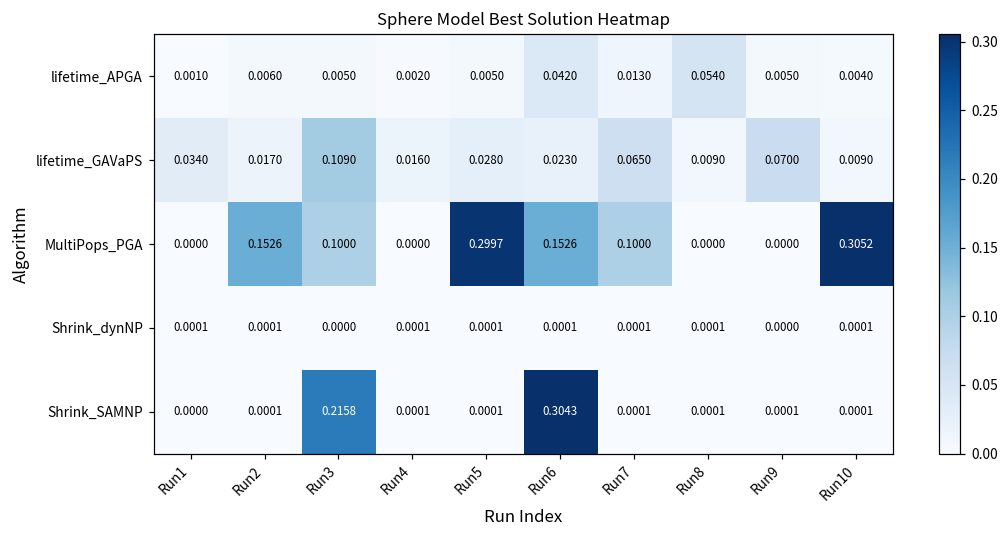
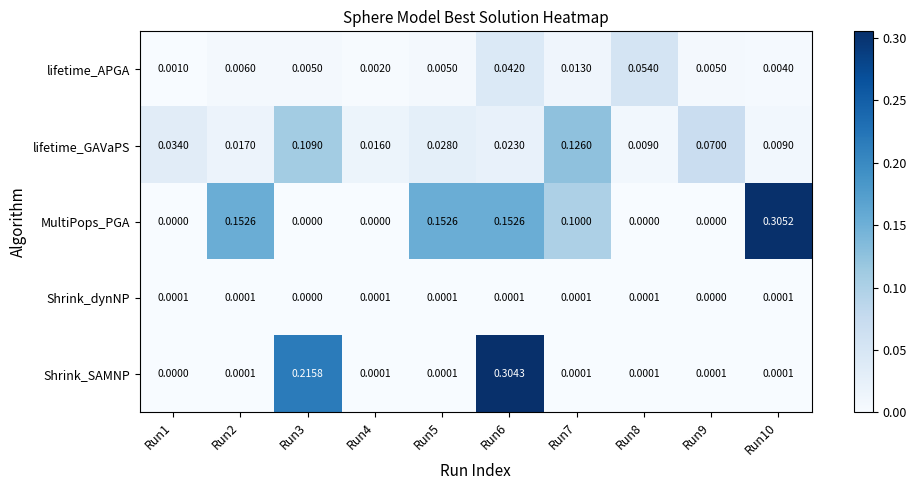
  {
    "lifetime_APGA": {
      "Run1": 0.0010,
      "Run2": 0.0060,
      "Run3": 0.0050,
      "Run4": 0.0020,
      "Run5": 0.0050,
      "Run6": 0.0420,
      "Run7": 0.0130,
      "Run8": 0.0540,
      "Run9": 0.0050,
      "Run10": 0.0040
    },
    "lifetime_GAVaPS": {
      "Run1": 0.0340,
      "Run2": 0.0170,
      "Run3": 0.1090,
      "Run4": 0.0160,
      "Run5": 0.0280,
      "Run6": 0.0230,
-     "Run7": 0.0650,
+     "Run7": 0.1260,
      "Run8": 0.0090,
      "Run9": 0.0700,
      "Run10": 0.0090
    },
    "MultiPops_PGA": {
      "Run1": 0.0000,
      "Run2": 0.1526,
-     "Run3": 0.1000,
+     "Run3": 0.0000,
      "Run4": 0.0000,
-     "Run5": 0.2997,
+     "Run5": 0.1526,
      "Run6": 0.1526,
      "Run7": 0.1000,
      "Run8": 0.0000,
      "Run9": 0.0000,
      "Run10": 0.3052
    },
    "Shrink_dynNP": {
      "Run1": 0.0001,
      "Run2": 0.0001,
      "Run3": 0.0000,
      "Run4": 0.0001,
      "Run5": 0.0001,
      "Run6": 0.0001,
      "Run7": 0.0001,
      "Run8": 0.0001,
      "Run9": 0.0000,
      "Run10": 0.0001
    },
    "Shrink_SAMNP": {
      "Run1": 0.0000,
      "Run2": 0.0001,
      "Run3": 0.2158,
      "Run4": 0.0001,
      "Run5": 0.0001,
      "Run6": 0.3043,
      "Run7": 0.0001,
      "Run8": 0.0001,
      "Run9": 0.0001,
      "Run10": 0.0001
    }
  }
